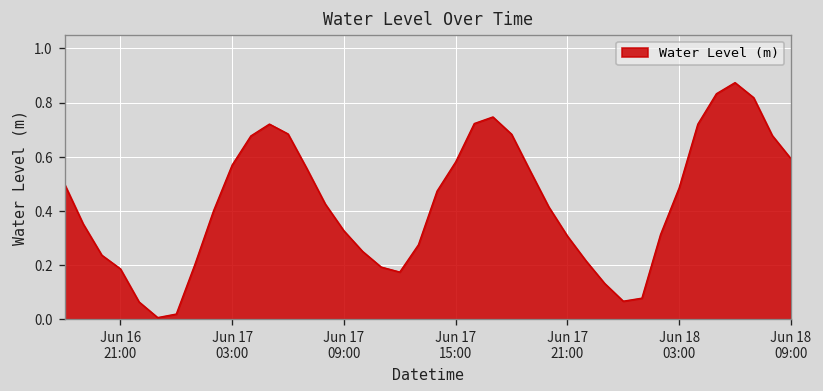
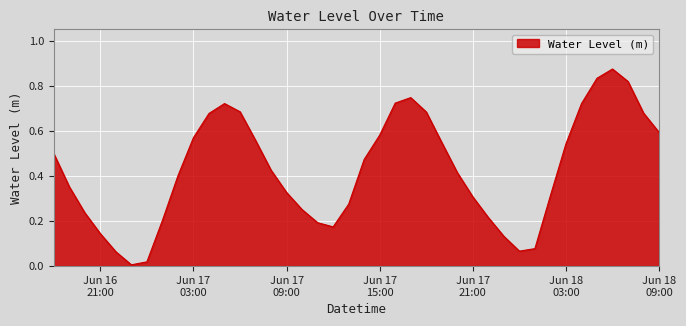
  {
-   "Jun 16 21:00": 0.19,
+   "Jun 16 21:00": 0.14,
    "Jun 17 03:00": 0.57,
    "Jun 17 09:00": 0.33,
    "Jun 17 15:00": 0.58,
    "Jun 17 21:00": 0.31,
-   "Jun 18 03:00": 0.49,
+   "Jun 18 03:00": 0.54,
    "Jun 18 09:00": 0.59
  }
